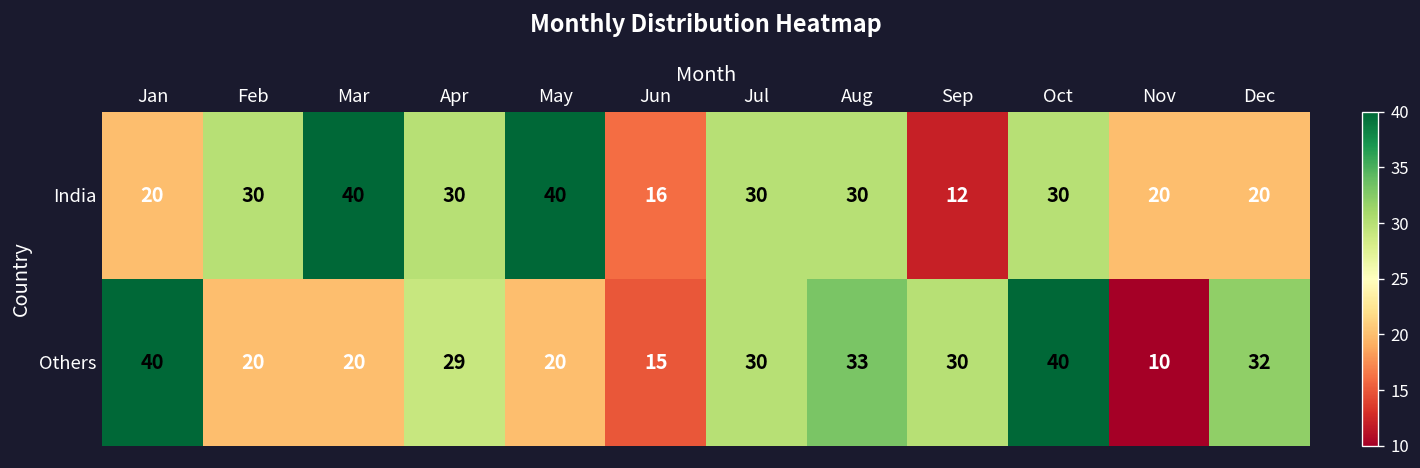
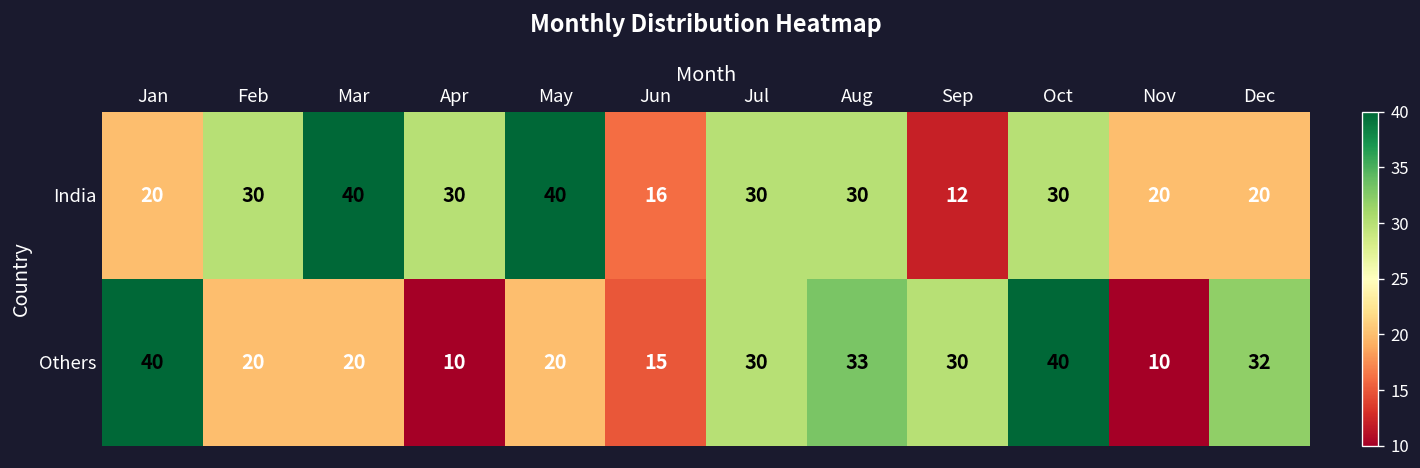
  {
    "India": {
      "Jan": 20,
      "Feb": 30,
      "Mar": 40,
      "Apr": 30,
      "May": 40,
      "Jun": 16,
      "Jul": 30,
      "Aug": 30,
      "Sep": 12,
      "Oct": 30,
      "Nov": 20,
      "Dec": 20
    },
    "Others": {
      "Jan": 40,
      "Feb": 20,
      "Mar": 20,
-     "Apr": 29,
+     "Apr": 10,
      "May": 20,
      "Jun": 15,
      "Jul": 30,
      "Aug": 33,
      "Sep": 30,
      "Oct": 40,
      "Nov": 10,
      "Dec": 32
    }
  }
